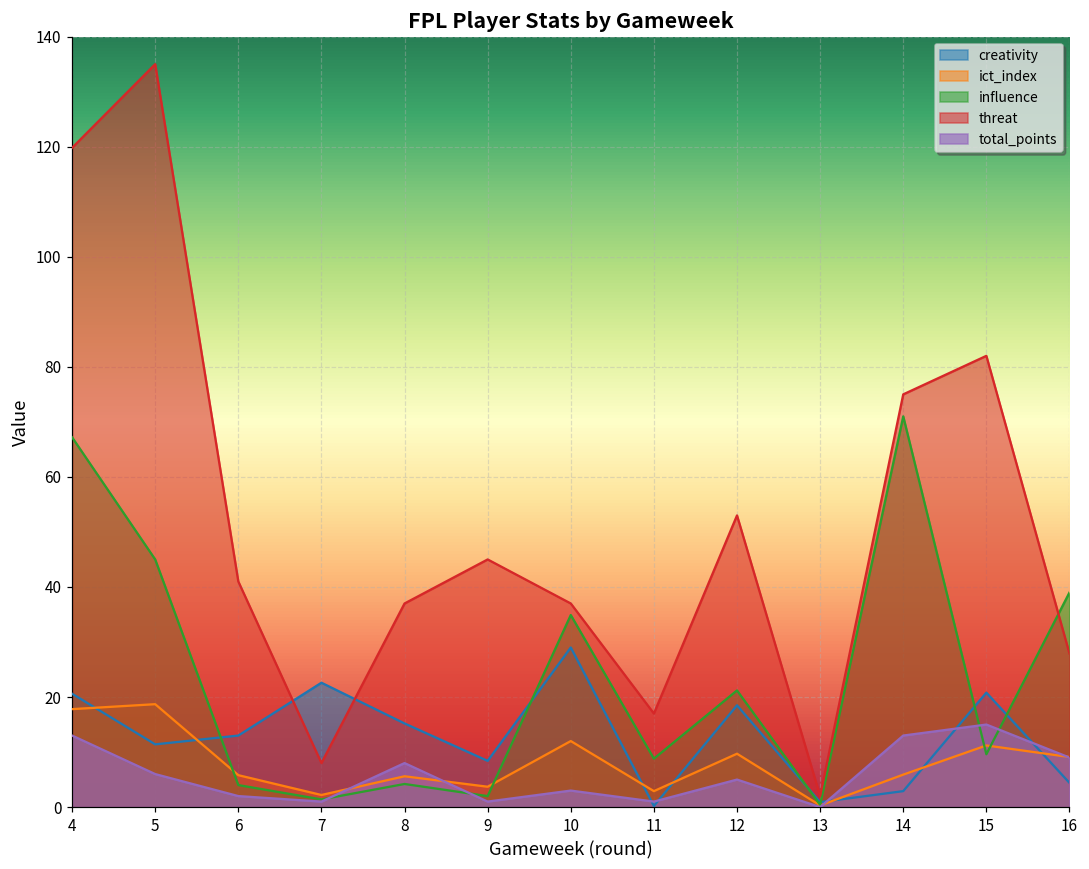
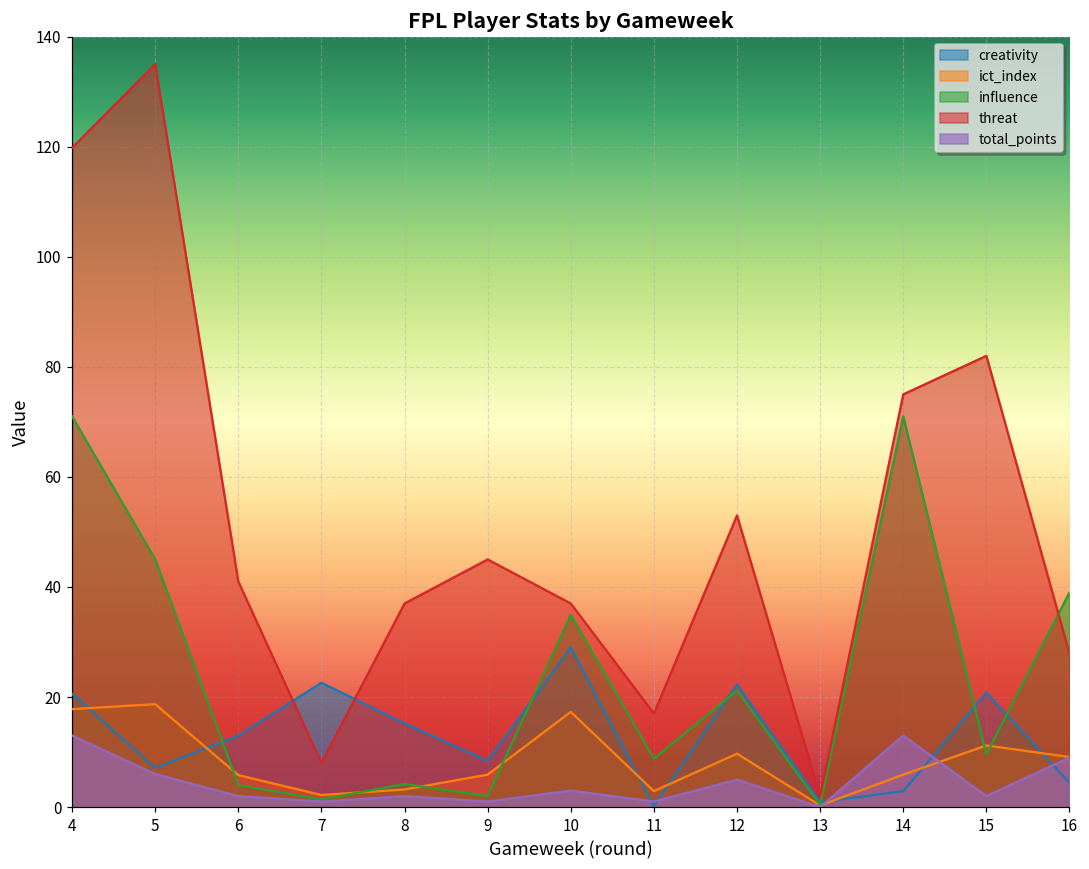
  {
    "creativity": {
      "4": 21,
-     "5": 11,
+     "5": 7,
      "6": 13,
      "7": 23,
      "8": 15,
      "9": 8,
      "10": 29,
      "11": 0,
-     "12": 19,
+     "12": 22,
      "14": 3,
      "15": 21,
      "16": 4
    },
    "ict_index": {
      "4": 18,
      "5": 19,
      "6": 6,
      "7": 2,
-     "8": 6,
-     "9": 4,
-     "10": 12,
+     "8": 3,
+     "9": 6,
+     "10": 17,
      "11": 3,
      "12": 10,
      "14": 6,
      "15": 11
    },
    "influence": {
-     "4": 67,
+     "4": 71,
      "5": 45,
      "6": 4,
      "8": 4,
      "9": 2,
      "10": 35,
      "11": 9,
      "12": 21,
      "14": 71,
      "15": 10,
      "16": 39
    },
    "threat": {
      "4": 120,
      "5": 135,
      "6": 41,
      "7": 8,
      "8": 37,
      "9": 45,
      "10": 37,
      "11": 17,
      "12": 53,
      "13": 2,
      "14": 75,
      "15": 82,
      "16": 28
    },
    "total_points": {
      "4": 13,
      "5": 6,
      "6": 2,
-     "8": 8,
+     "8": 2,
      "9": 1,
      "10": 3,
      "11": 1,
      "12": 5,
      "14": 13,
-     "15": 15
+     "15": 2
    }
  }
